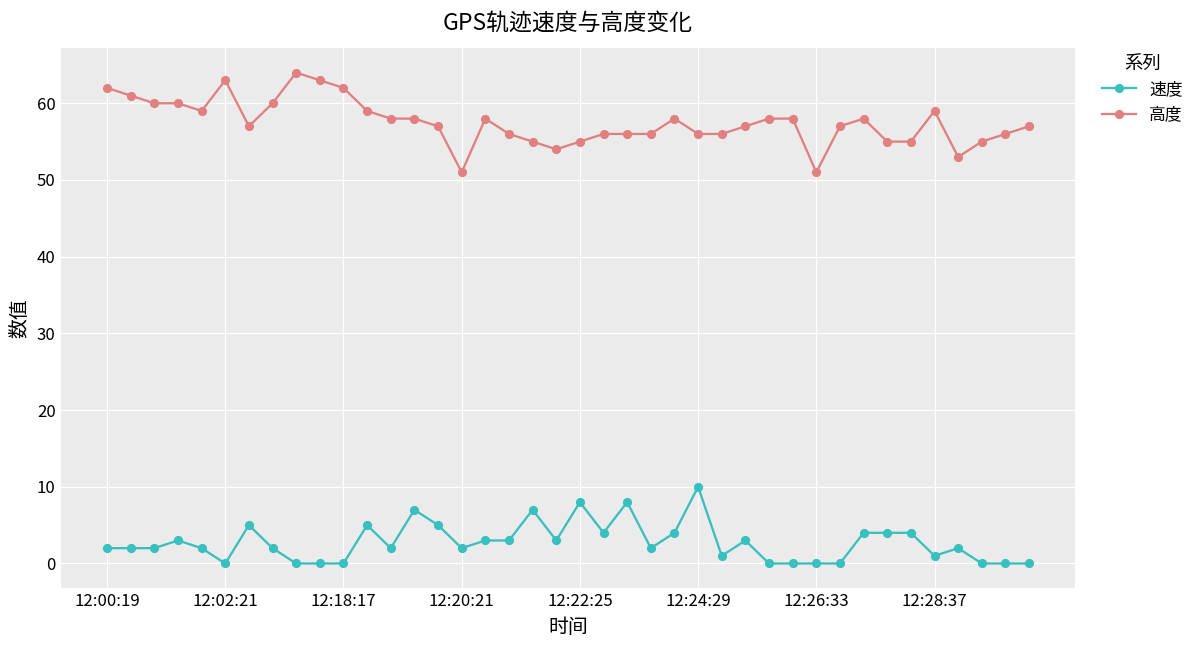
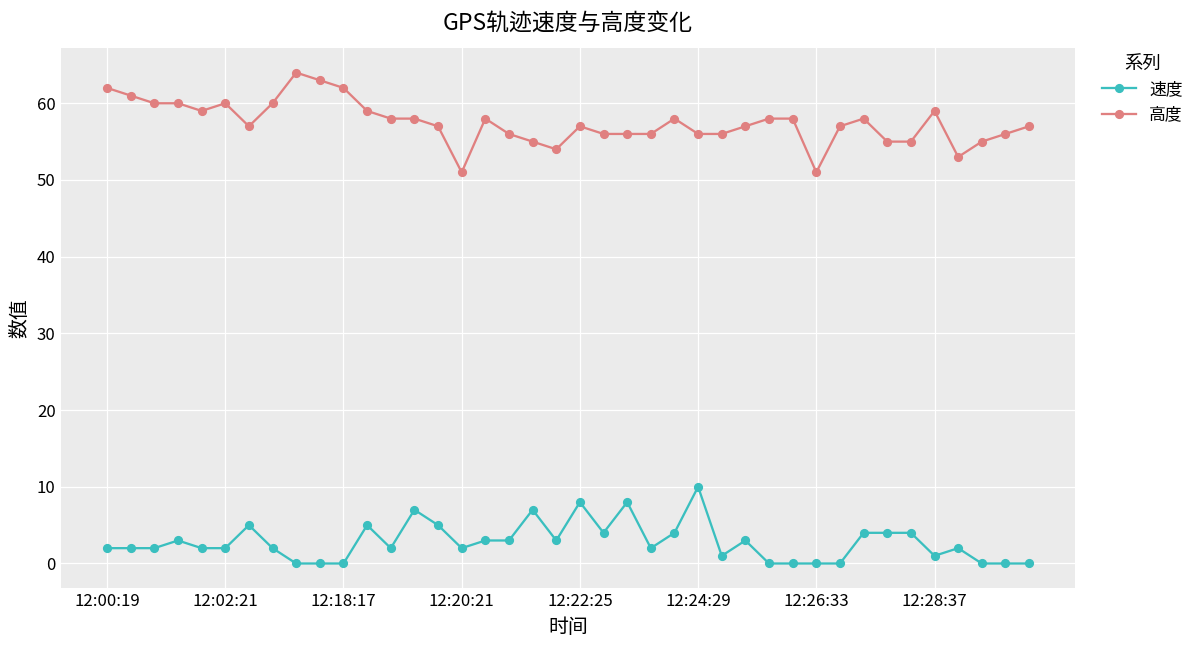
  {
    "速度": {
      "12:00:19": 2,
-     "12:02:21": 0,
+     "12:02:21": 2,
      "12:18:17": 0,
      "12:20:21": 2,
      "12:22:25": 8,
      "12:24:29": 10,
      "12:26:33": 0,
      "12:28:37": 1
    },
    "高度": {
      "12:00:19": 62,
-     "12:02:21": 63,
+     "12:02:21": 60,
      "12:18:17": 62,
      "12:20:21": 51,
-     "12:22:25": 55,
+     "12:22:25": 57,
      "12:24:29": 56,
      "12:26:33": 51,
      "12:28:37": 59
    }
  }
